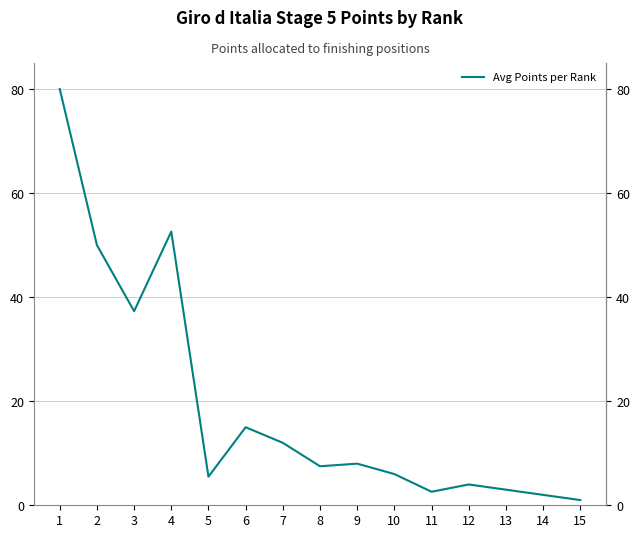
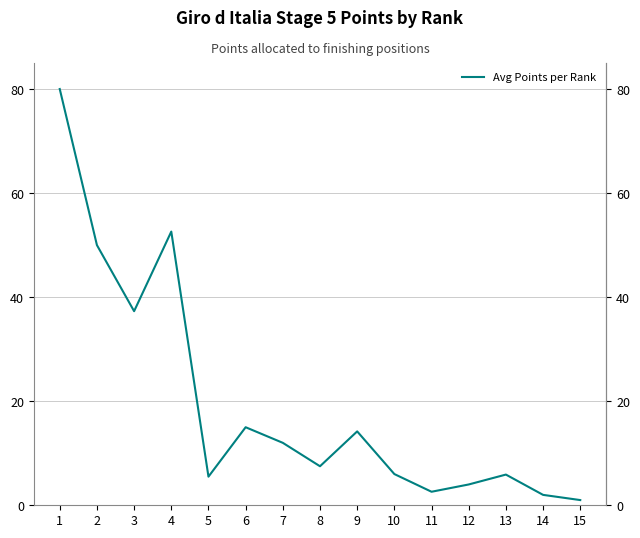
  {
    "1": 80,
    "2": 50,
    "3": 37,
    "4": 53,
    "5": 6,
    "6": 15,
    "7": 12,
    "8": 8,
-   "9": 8,
+   "9": 14,
    "10": 6,
    "11": 3,
    "12": 4,
-   "13": 3,
+   "13": 6,
    "14": 2,
    "15": 1
  }
